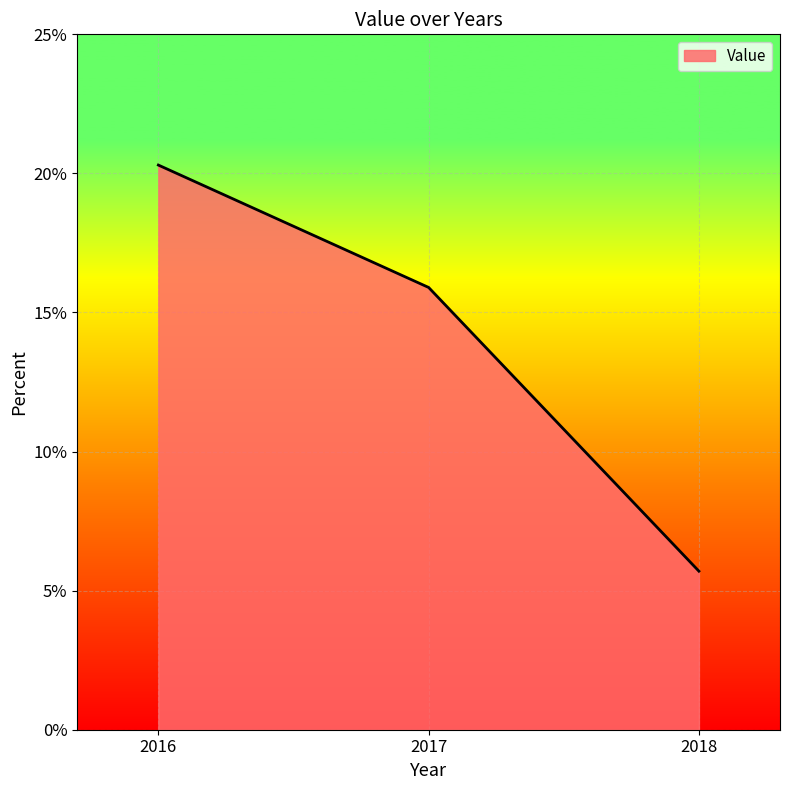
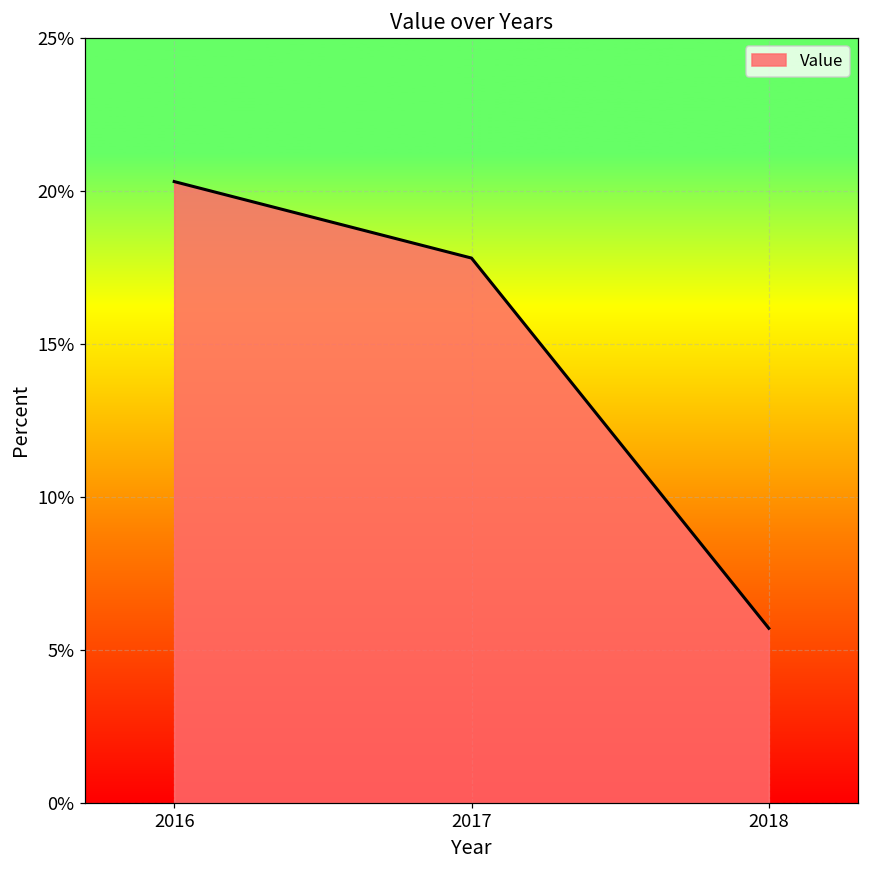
  {
    "2016": "20.3%",
-   "2017": "15.9%",
+   "2017": "17.8%",
    "2018": "5.7%"
  }
